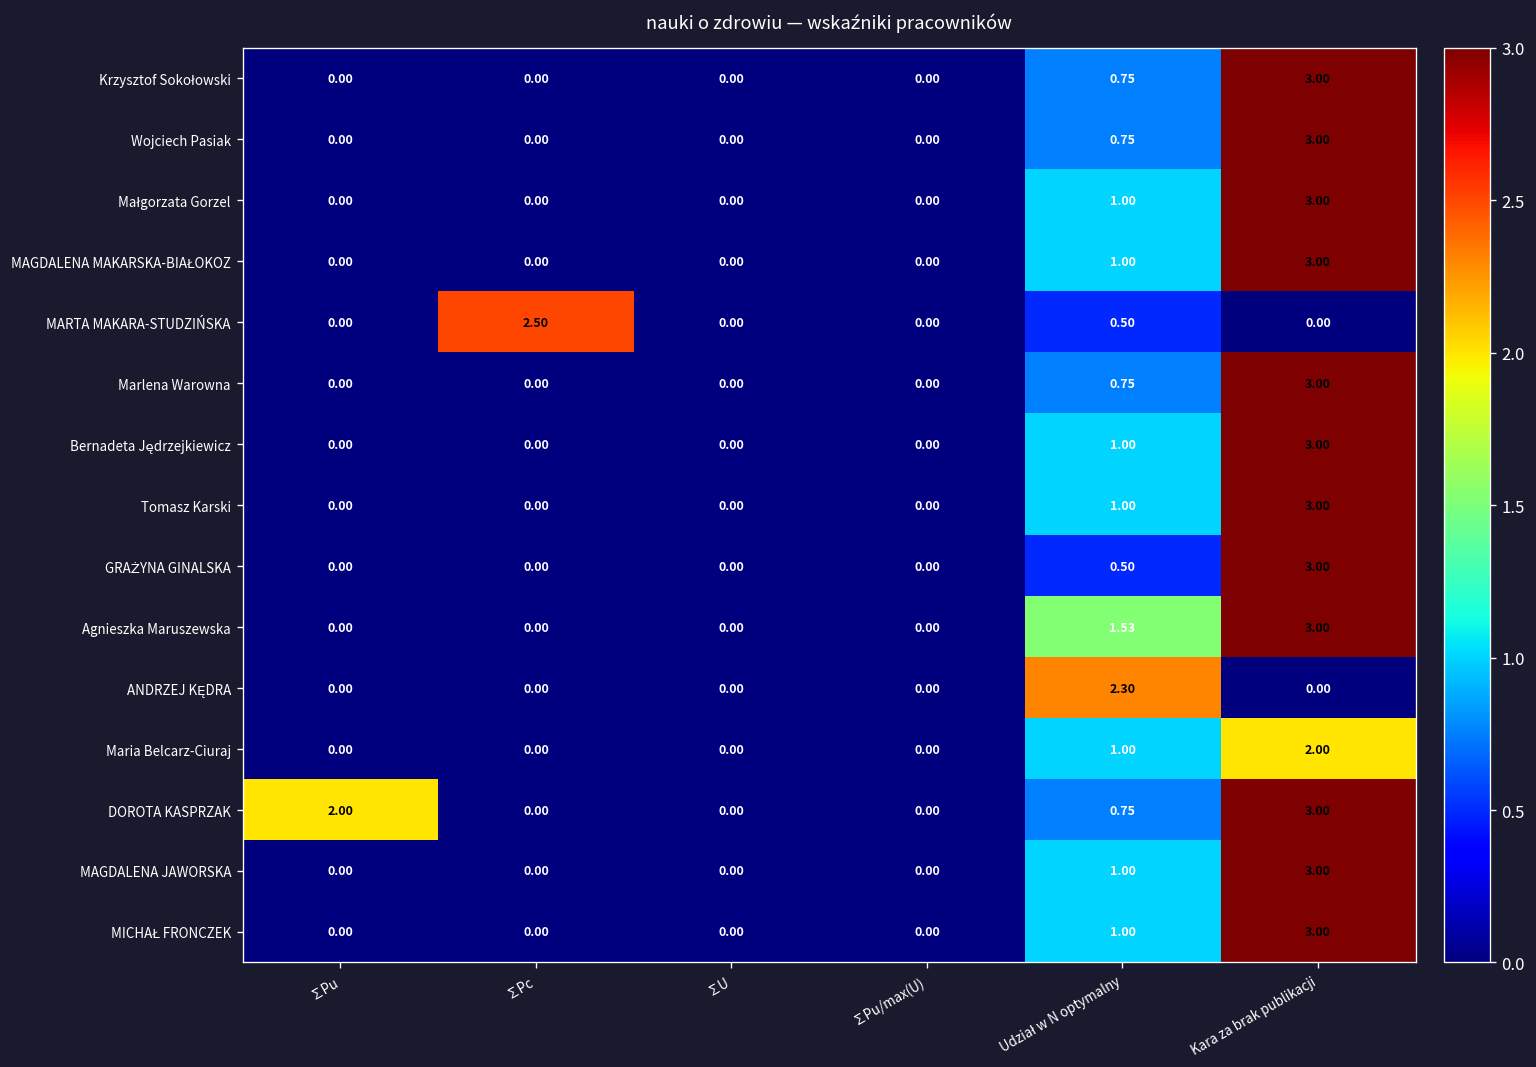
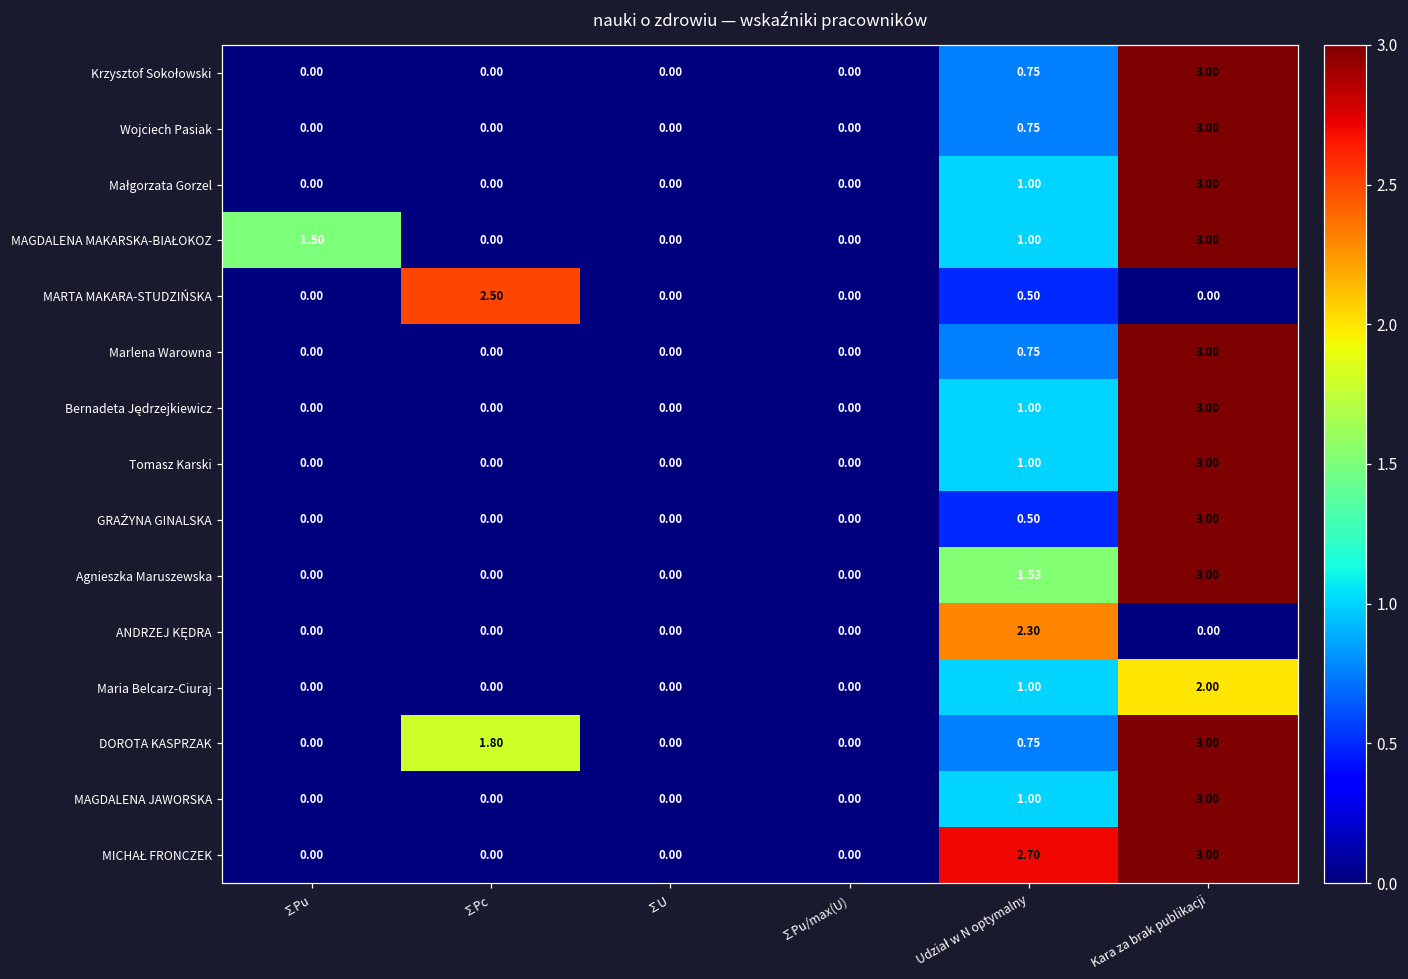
  {
    "Krzysztof Sokołowski": {
      "∑Pu": 0.00,
      "∑Pc": 0.00,
      "∑U": 0.00,
      "∑Pu/max(U)": 0.00,
      "Udział w N optymalny": 0.75,
      "Kara za brak publikacji": 3.00
    },
    "Wojciech Pasiak": {
      "∑Pu": 0.00,
      "∑Pc": 0.00,
      "∑U": 0.00,
      "∑Pu/max(U)": 0.00,
      "Udział w N optymalny": 0.75,
      "Kara za brak publikacji": 3.00
    },
    "Małgorzata Gorzel": {
      "∑Pu": 0.00,
      "∑Pc": 0.00,
      "∑U": 0.00,
      "∑Pu/max(U)": 0.00,
      "Udział w N optymalny": 1.00,
      "Kara za brak publikacji": 3.00
    },
    "MAGDALENA MAKARSKA-BIAŁOKOZ": {
-     "∑Pu": 0.00,
+     "∑Pu": 1.50,
      "∑Pc": 0.00,
      "∑U": 0.00,
      "∑Pu/max(U)": 0.00,
      "Udział w N optymalny": 1.00,
      "Kara za brak publikacji": 3.00
    },
    "MARTA MAKARA-STUDZIŃSKA": {
      "∑Pu": 0.00,
      "∑Pc": 2.50,
      "∑U": 0.00,
      "∑Pu/max(U)": 0.00,
      "Udział w N optymalny": 0.50,
      "Kara za brak publikacji": 0.00
    },
    "Marlena Warowna": {
      "∑Pu": 0.00,
      "∑Pc": 0.00,
      "∑U": 0.00,
      "∑Pu/max(U)": 0.00,
      "Udział w N optymalny": 0.75,
      "Kara za brak publikacji": 3.00
    },
    "Bernadeta Jędrzejkiewicz": {
      "∑Pu": 0.00,
      "∑Pc": 0.00,
      "∑U": 0.00,
      "∑Pu/max(U)": 0.00,
      "Udział w N optymalny": 1.00,
      "Kara za brak publikacji": 3.00
    },
    "Tomasz Karski": {
      "∑Pu": 0.00,
      "∑Pc": 0.00,
      "∑U": 0.00,
      "∑Pu/max(U)": 0.00,
      "Udział w N optymalny": 1.00,
      "Kara za brak publikacji": 3.00
    },
    "GRAŻYNA GINALSKA": {
      "∑Pu": 0.00,
      "∑Pc": 0.00,
      "∑U": 0.00,
      "∑Pu/max(U)": 0.00,
      "Udział w N optymalny": 0.50,
      "Kara za brak publikacji": 3.00
    },
    "Agnieszka Maruszewska": {
      "∑Pu": 0.00,
      "∑Pc": 0.00,
      "∑U": 0.00,
      "∑Pu/max(U)": 0.00,
      "Udział w N optymalny": 1.53,
      "Kara za brak publikacji": 3.00
    },
    "ANDRZEJ KĘDRA": {
      "∑Pu": 0.00,
      "∑Pc": 0.00,
      "∑U": 0.00,
      "∑Pu/max(U)": 0.00,
      "Udział w N optymalny": 2.30,
      "Kara za brak publikacji": 0.00
    },
    "Maria Belcarz-Ciuraj": {
      "∑Pu": 0.00,
      "∑Pc": 0.00,
      "∑U": 0.00,
      "∑Pu/max(U)": 0.00,
      "Udział w N optymalny": 1.00,
      "Kara za brak publikacji": 2.00
    },
    "DOROTA KASPRZAK": {
-     "∑Pu": 2.00,
-     "∑Pc": 0.00,
+     "∑Pu": 0.00,
+     "∑Pc": 1.80,
      "∑U": 0.00,
      "∑Pu/max(U)": 0.00,
      "Udział w N optymalny": 0.75,
      "Kara za brak publikacji": 3.00
    },
    "MAGDALENA JAWORSKA": {
      "∑Pu": 0.00,
      "∑Pc": 0.00,
      "∑U": 0.00,
      "∑Pu/max(U)": 0.00,
      "Udział w N optymalny": 1.00,
      "Kara za brak publikacji": 3.00
    },
    "MICHAŁ FRONCZEK": {
      "∑Pu": 0.00,
      "∑Pc": 0.00,
      "∑U": 0.00,
      "∑Pu/max(U)": 0.00,
-     "Udział w N optymalny": 1.00,
+     "Udział w N optymalny": 2.70,
      "Kara za brak publikacji": 3.00
    }
  }
